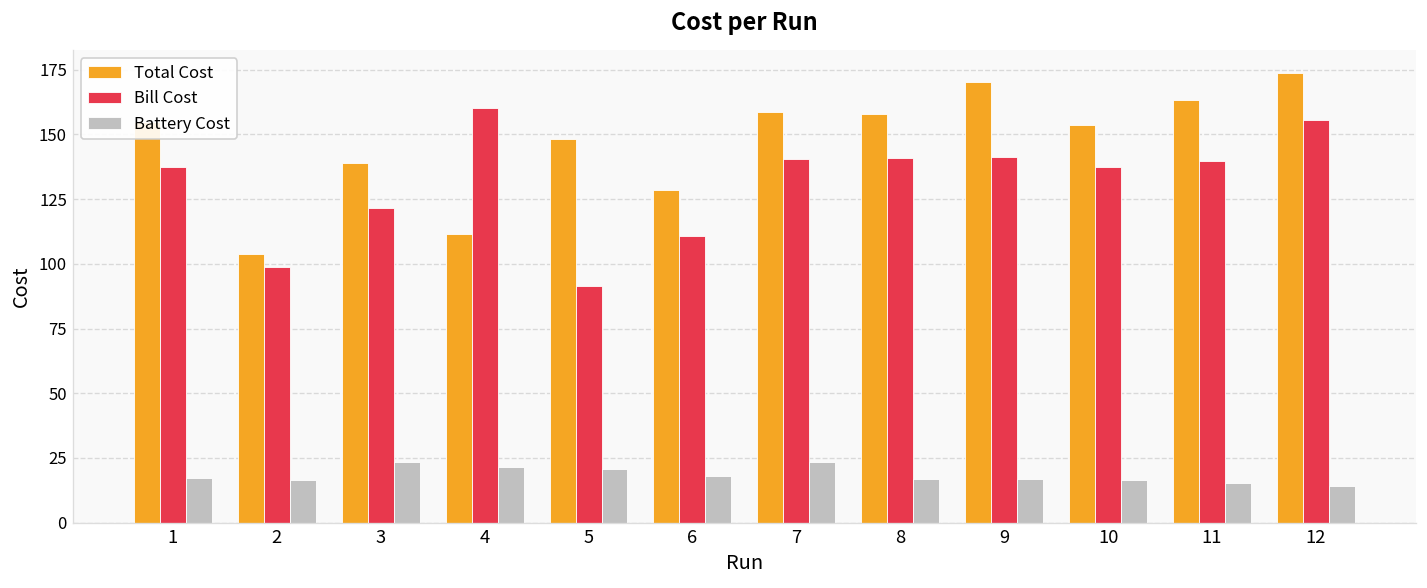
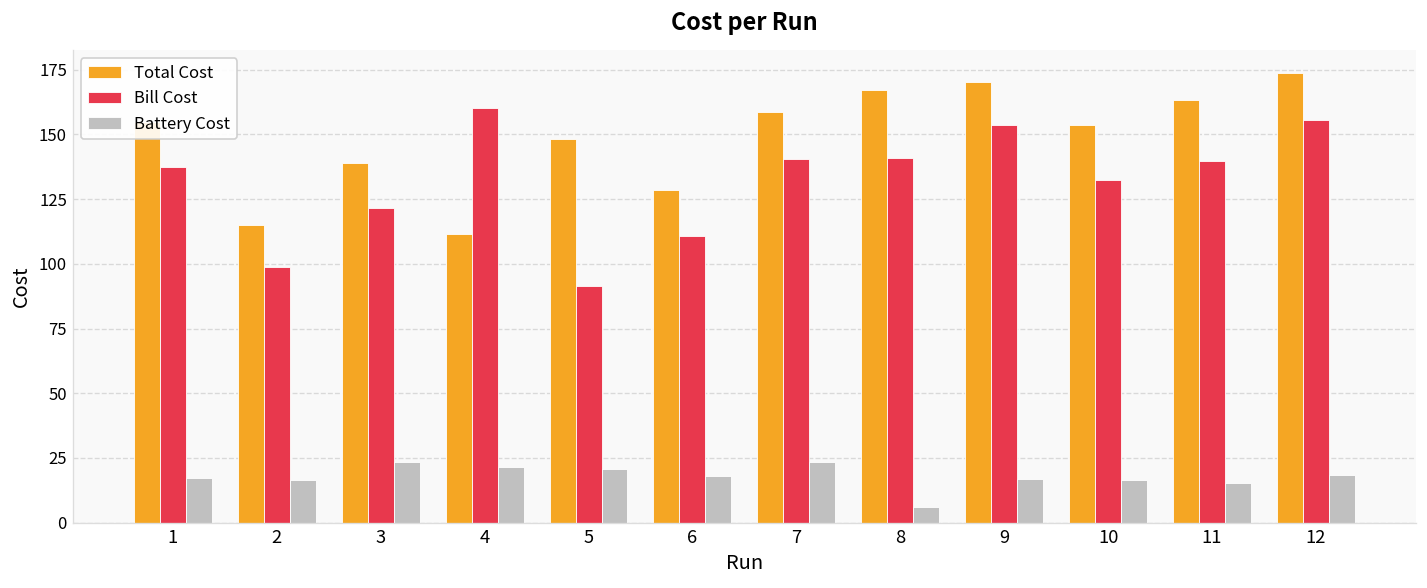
  {
    "Total Cost": {
-     "2": 104,
+     "2": 115,
      "3": 139,
      "4": 112,
      "5": 148,
      "6": 128,
      "7": 159,
-     "8": 158,
+     "8": 167,
      "9": 170,
      "10": 154,
      "11": 163,
      "12": 174
    },
    "Bill Cost": {
      "1": 137,
      "2": 99,
      "3": 122,
      "4": 160,
      "5": 92,
      "6": 111,
      "7": 141,
      "8": 141,
-     "9": 141,
-     "10": 137,
+     "9": 154,
+     "10": 132,
      "11": 140,
      "12": 155
    },
    "Battery Cost": {
      "1": 17,
      "2": 17,
      "3": 23,
      "4": 21,
      "5": 21,
      "6": 18,
      "7": 23,
-     "8": 17,
+     "8": 6,
      "9": 17,
      "10": 16,
      "11": 16,
-     "12": 14
+     "12": 18
    }
  }
